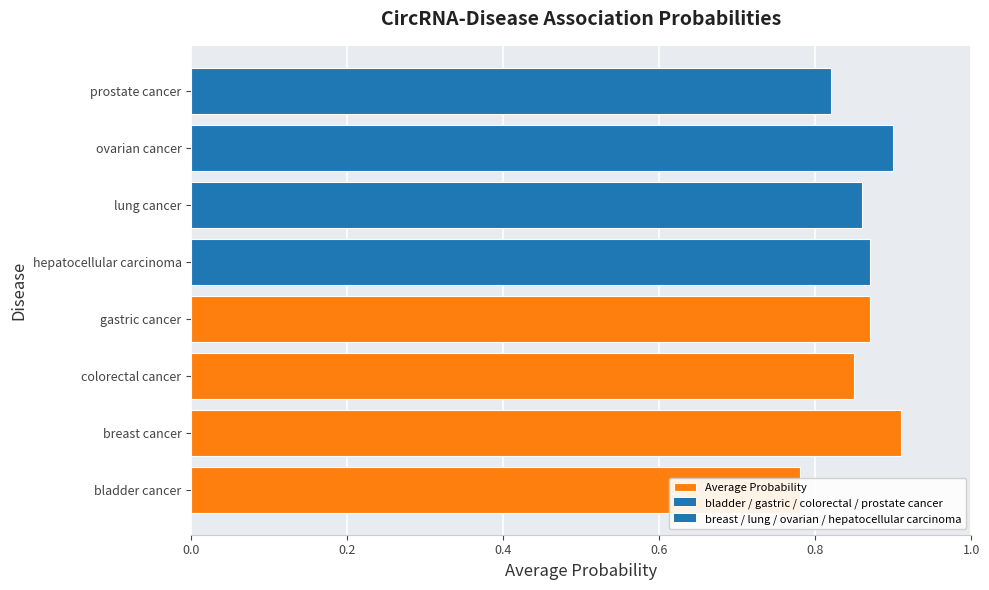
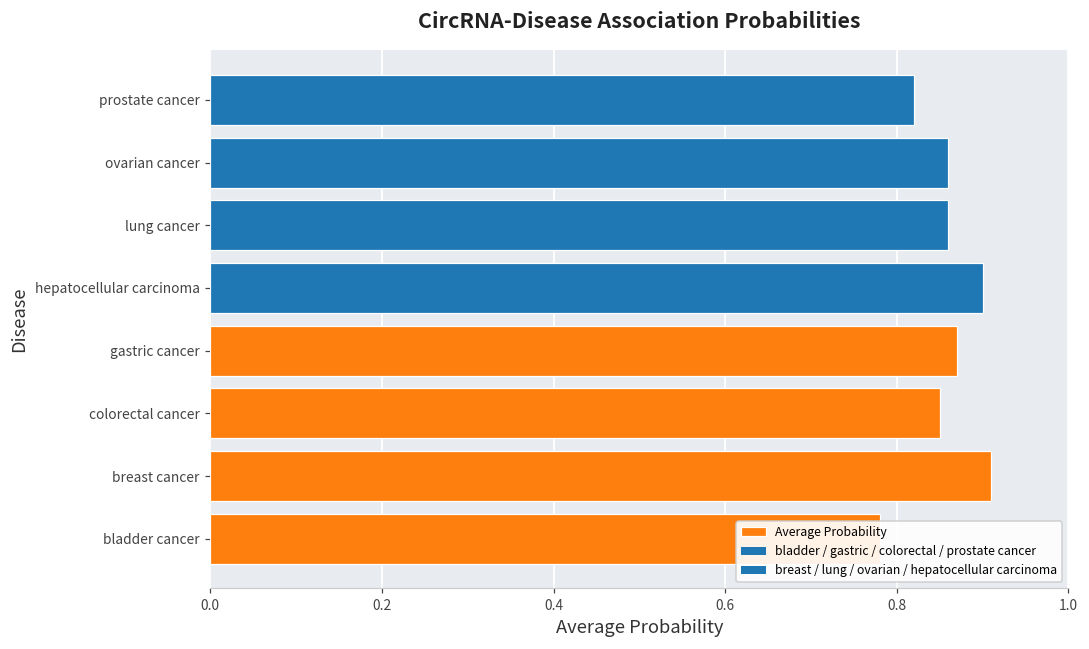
  {
    "prostate cancer": 0.82,
-   "ovarian cancer": 0.90,
+   "ovarian cancer": 0.86,
    "lung cancer": 0.86,
-   "hepatocellular carcinoma": 0.87,
+   "hepatocellular carcinoma": 0.90,
    "gastric cancer": 0.87,
    "colorectal cancer": 0.85,
    "breast cancer": 0.91
  }
